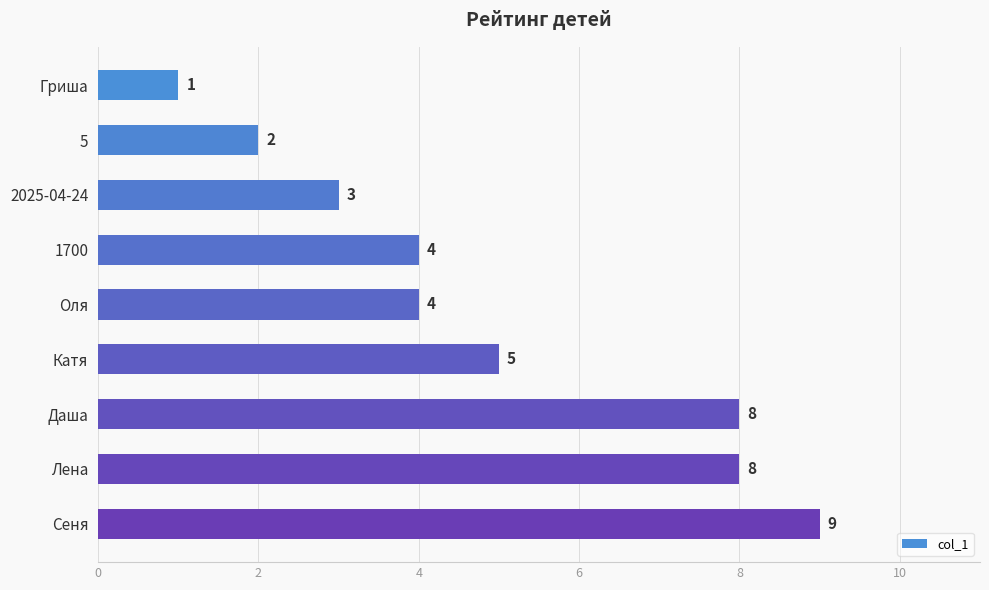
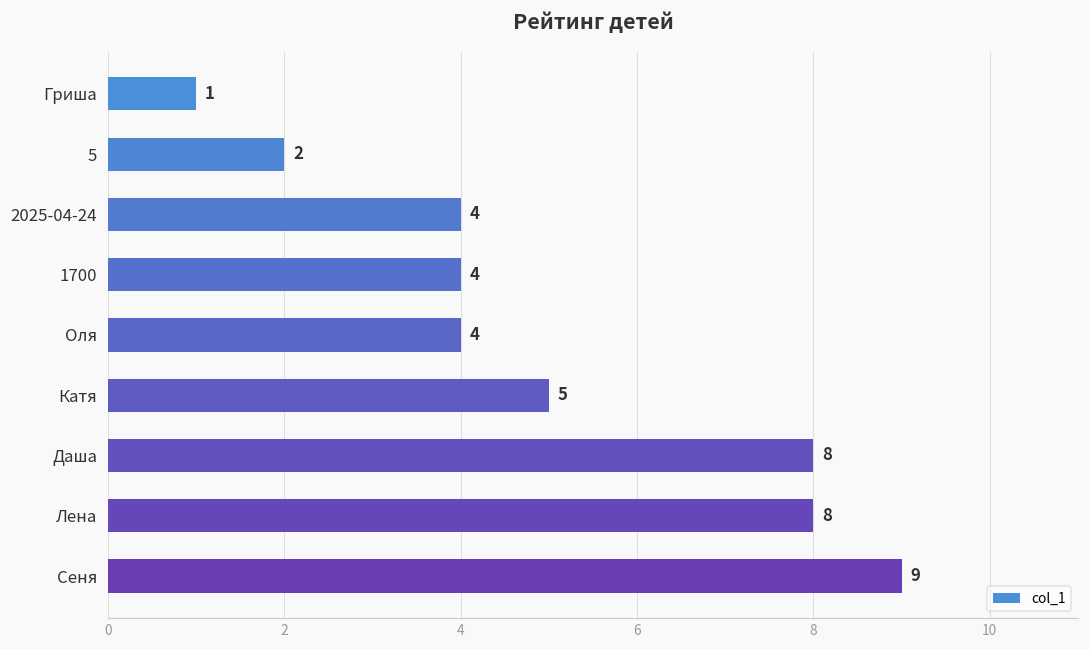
  {
    "Гриша": 1,
    "5": 2,
-   "2025-04-24": 3,
+   "2025-04-24": 4,
    "1700": 4,
    "Оля": 4,
    "Катя": 5,
    "Даша": 8,
    "Лена": 8,
    "Сеня": 9
  }
